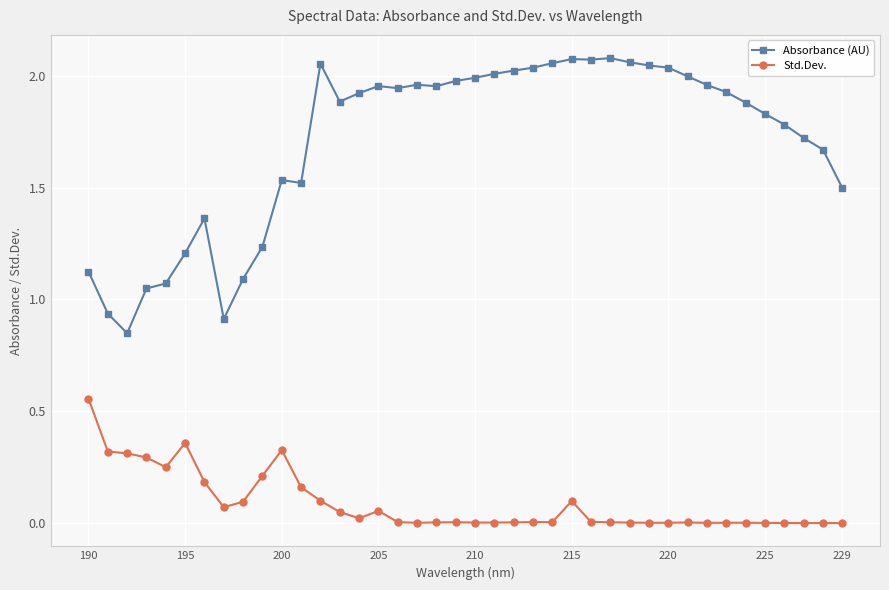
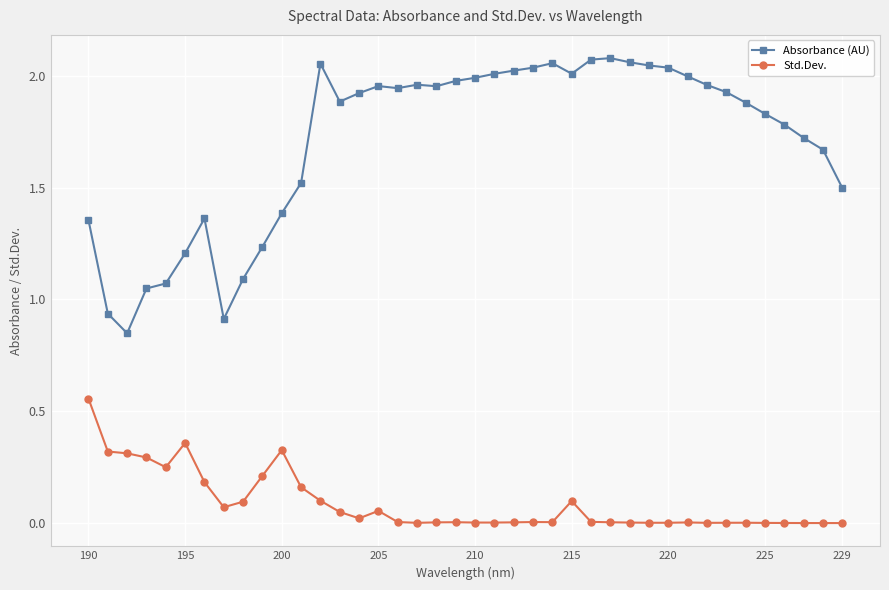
  {
    "Absorbance (AU)": {
-     "190": 1.12,
+     "190": 1.35,
      "195": 1.21,
-     "200": 1.53,
+     "200": 1.39,
      "205": 1.95,
      "210": 1.99,
-     "215": 2.07,
+     "215": 2.01,
      "220": 2.04,
      "225": 1.83,
      "229": 1.50
    },
    "Std.Dev.": {
      "190": 0.56,
      "195": 0.36,
      "200": 0.33,
      "205": 0.06,
      "210": 0.00,
      "215": 0.10,
      "220": 0.00,
      "225": 0.00,
      "229": 0.00
    }
  }
